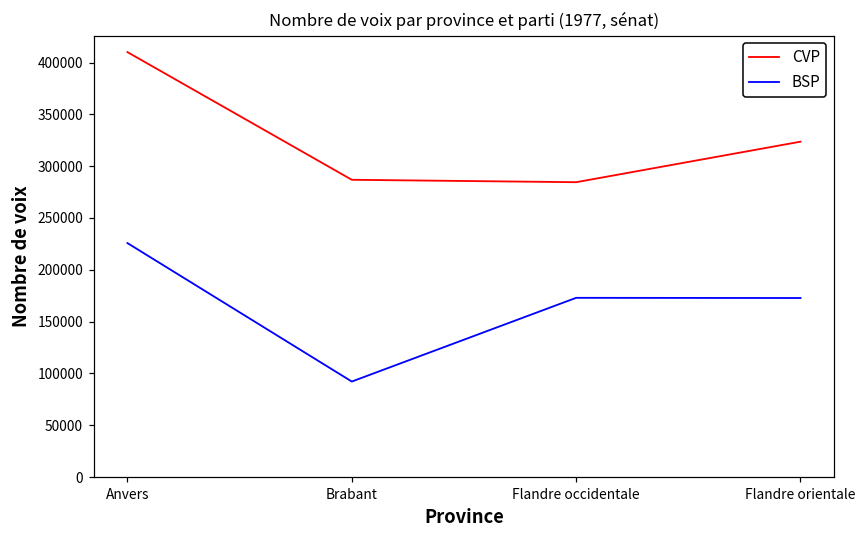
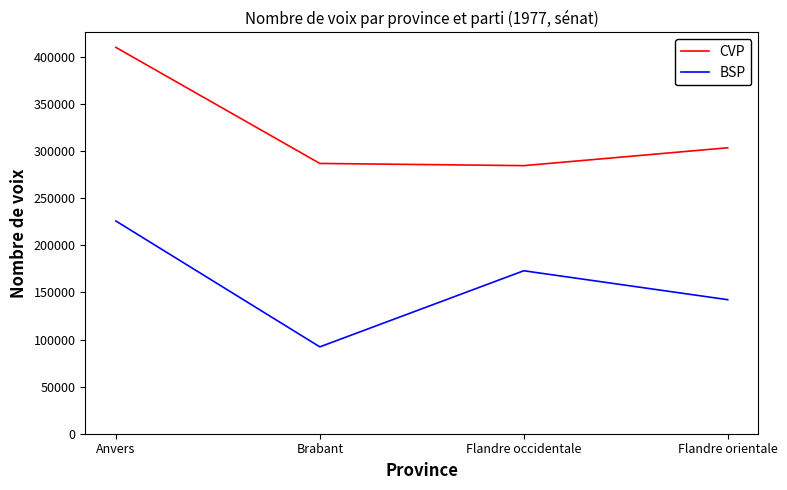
  {
    "CVP": {
      "Anvers": 410000,
      "Brabant": 290000,
      "Flandre occidentale": 280000,
-     "Flandre orientale": 320000
+     "Flandre orientale": 300000
    },
    "BSP": {
      "Anvers": 230000,
      "Brabant": 90000,
      "Flandre occidentale": 170000,
-     "Flandre orientale": 170000
+     "Flandre orientale": 140000
    }
  }
